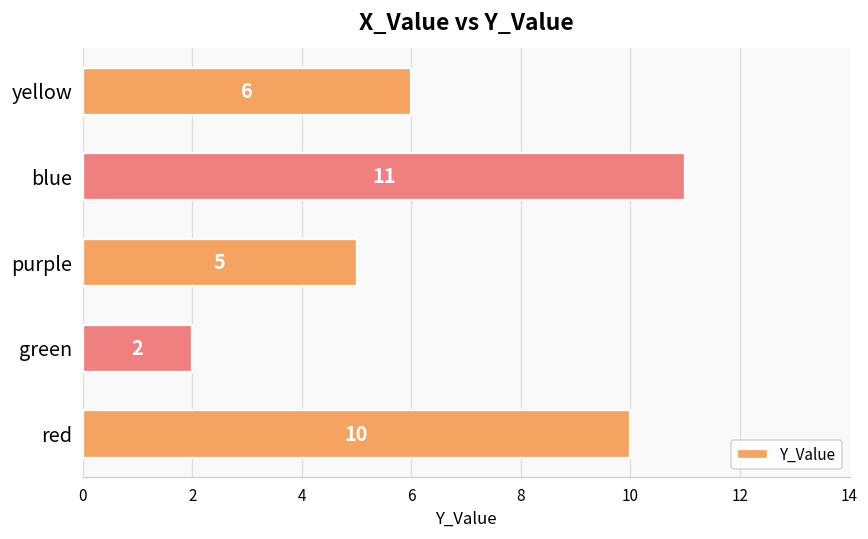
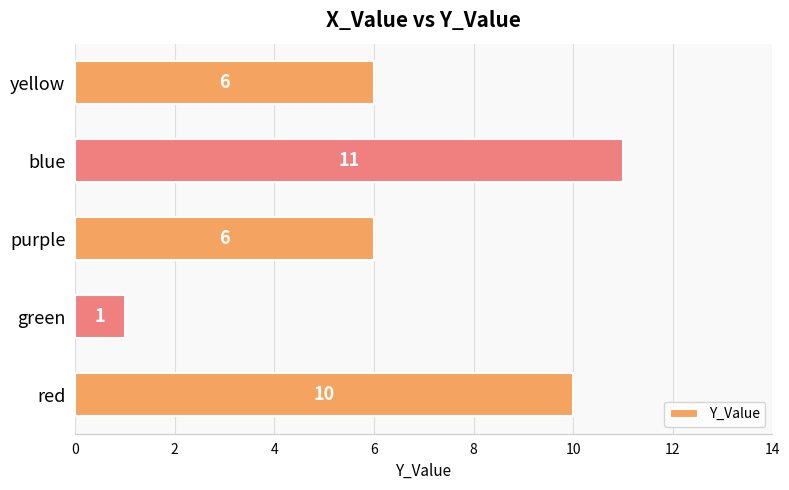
  {
    "yellow": 6,
    "blue": 11,
-   "purple": 5,
-   "green": 2,
+   "purple": 6,
+   "green": 1,
    "red": 10
  }
